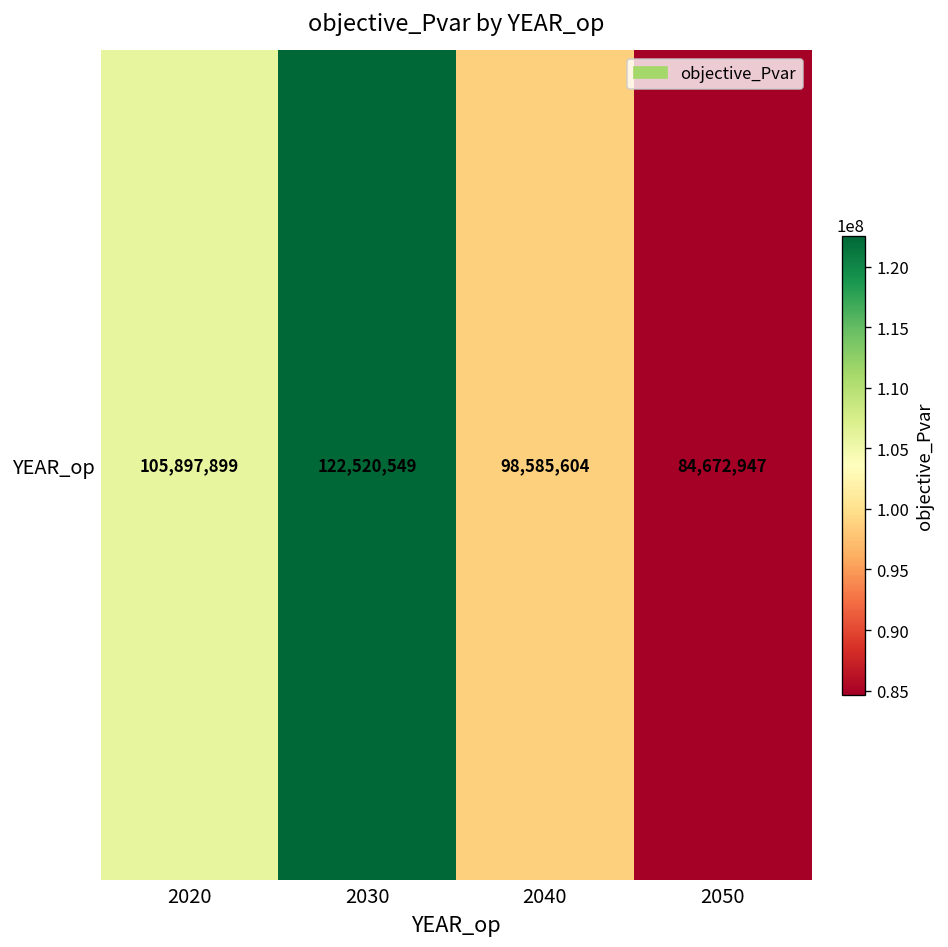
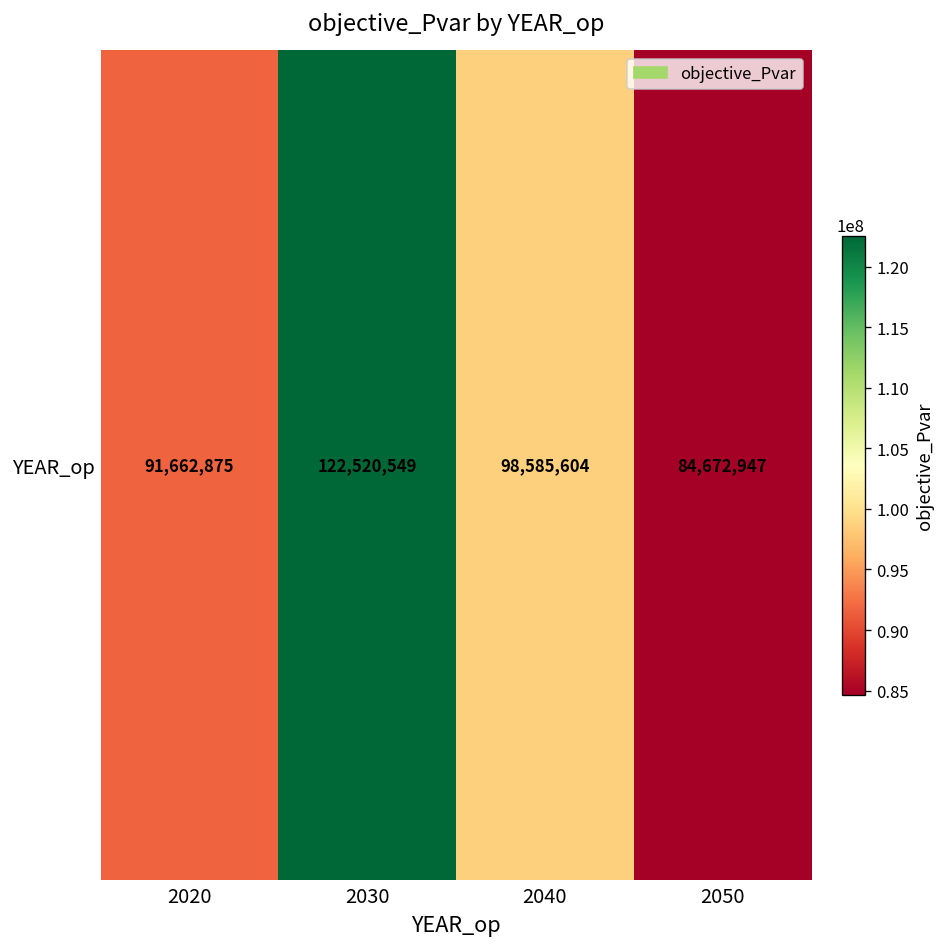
  {
    "YEAR_op": {
-     "2020": "105,897,899",
+     "2020": "91,662,875",
      "2030": "122,520,549",
      "2040": "98,585,604",
      "2050": "84,672,947"
    }
  }
